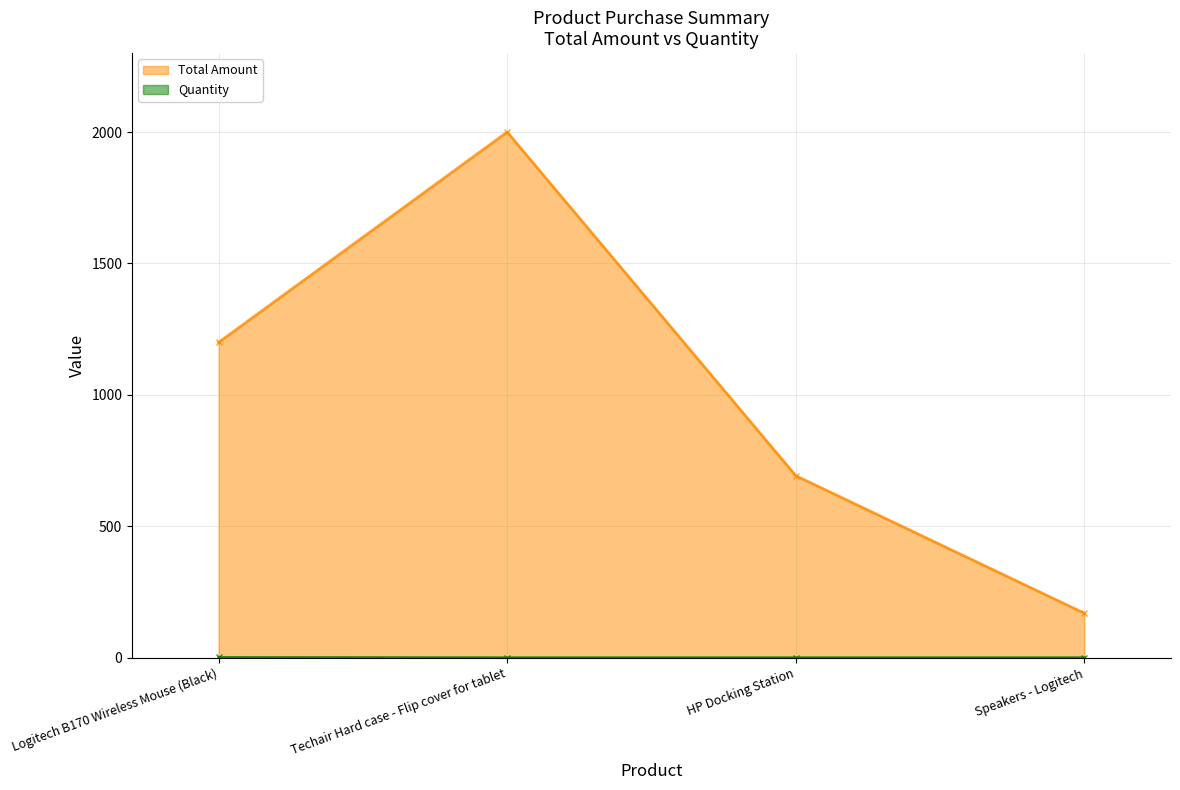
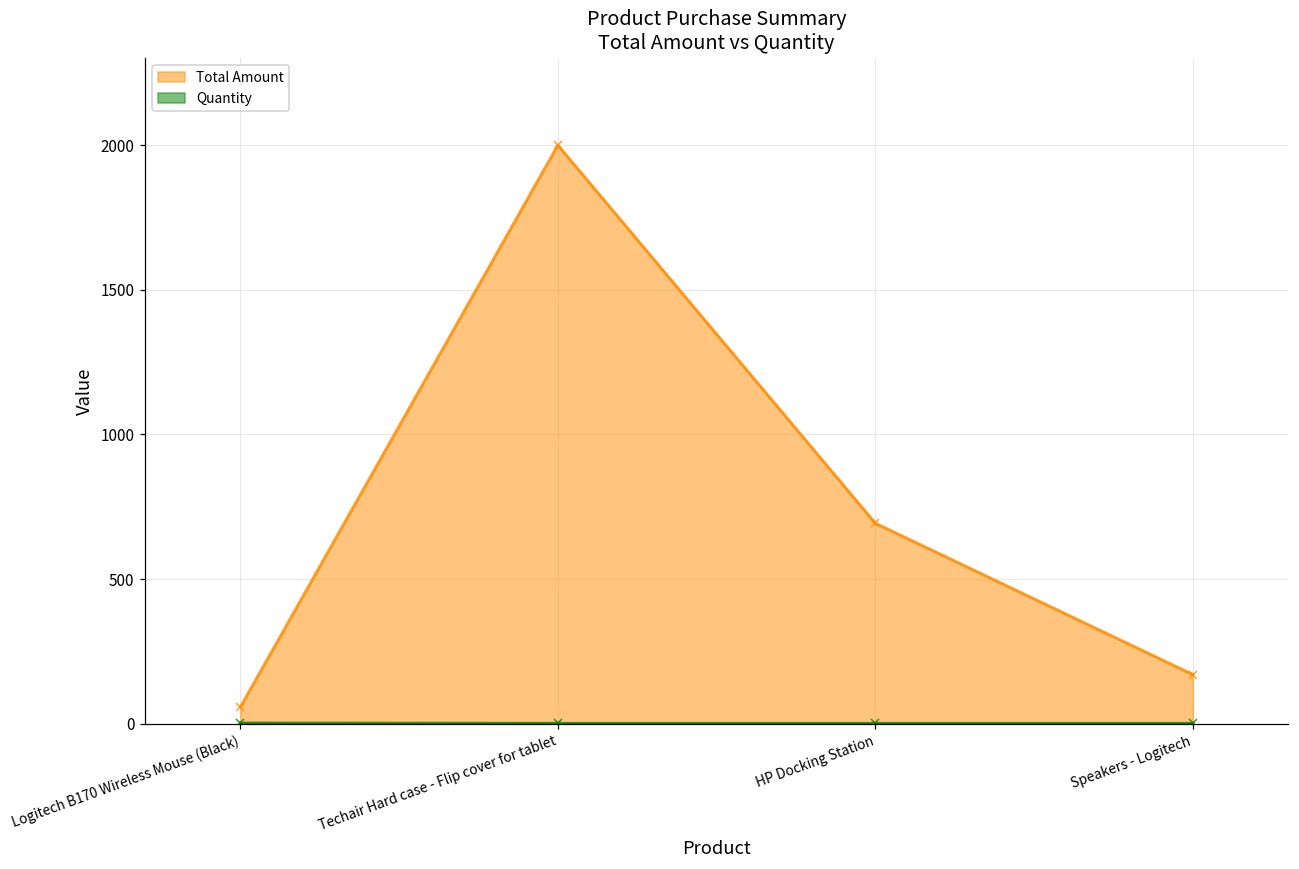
  {
    "Total Amount": {
-     "Logitech B170 Wireless Mouse (Black)": 1200,
+     "Logitech B170 Wireless Mouse (Black)": 60,
      "Techair Hard case - Flip cover for tablet": 2000,
      "HP Docking Station": 690,
      "Speakers - Logitech": 170
    },
    "Quantity": {
      "Logitech B170 Wireless Mouse (Black)": 0,
      "Techair Hard case - Flip cover for tablet": 0,
      "HP Docking Station": 0,
      "Speakers - Logitech": 0
    }
  }
